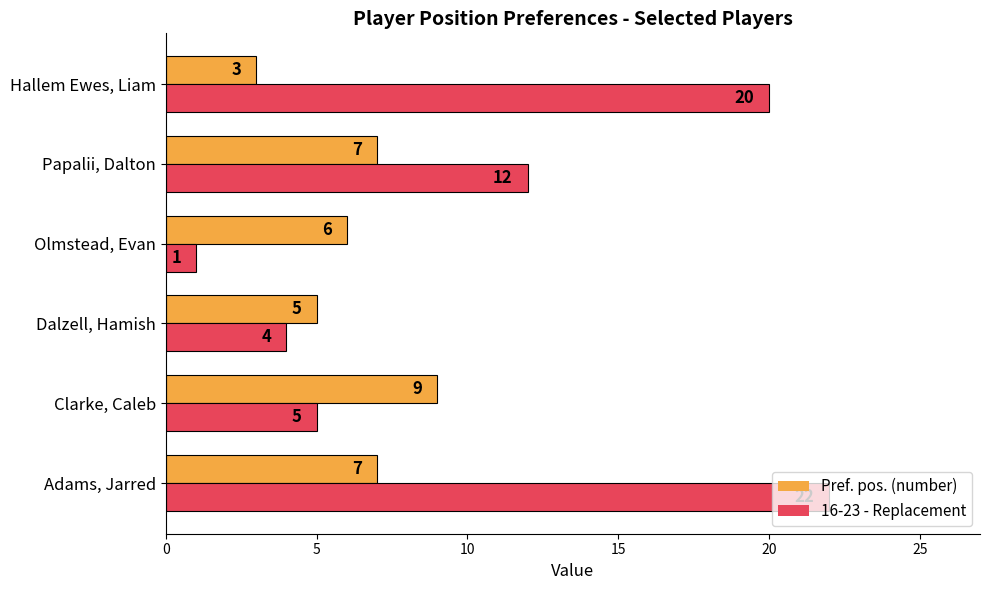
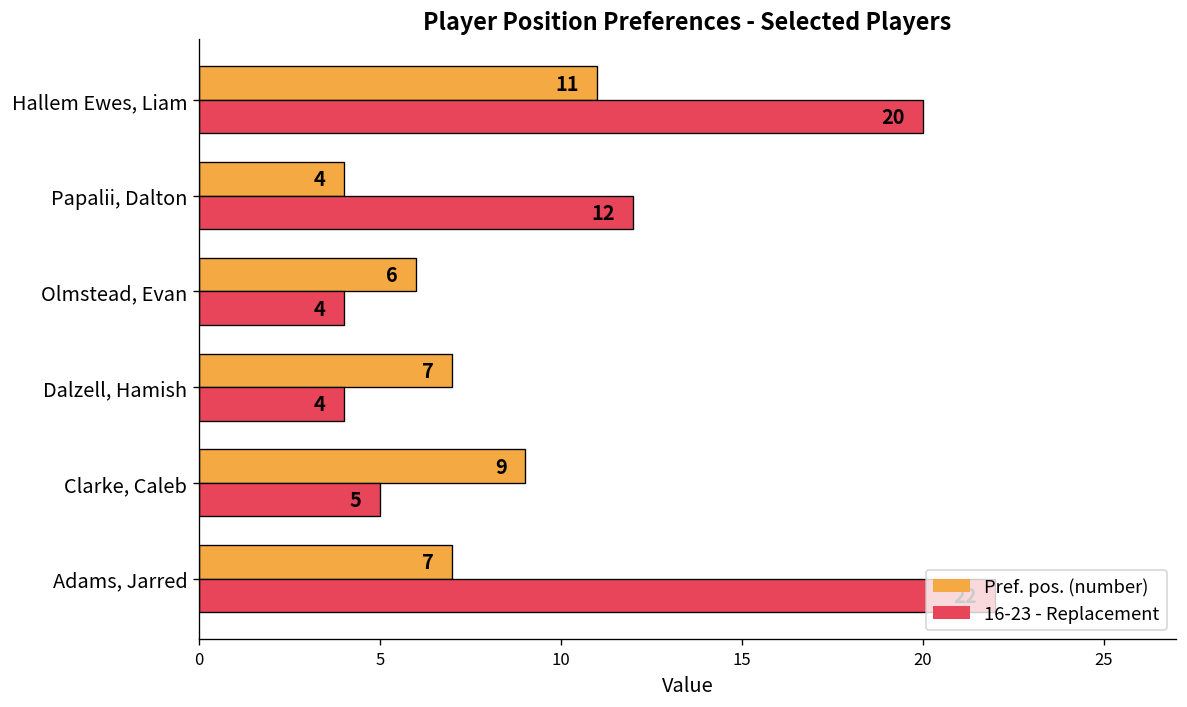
  {
    "Pref. pos. (number)": {
-     "Hallem Ewes, Liam": 3,
-     "Papalii, Dalton": 7,
+     "Hallem Ewes, Liam": 11,
+     "Papalii, Dalton": 4,
      "Olmstead, Evan": 6,
-     "Dalzell, Hamish": 5,
+     "Dalzell, Hamish": 7,
      "Clarke, Caleb": 9,
      "Adams, Jarred": 7
    },
    "16-23 - Replacement": {
      "Hallem Ewes, Liam": 20,
      "Papalii, Dalton": 12,
-     "Olmstead, Evan": 1,
+     "Olmstead, Evan": 4,
      "Dalzell, Hamish": 4,
      "Clarke, Caleb": 5
    }
  }
